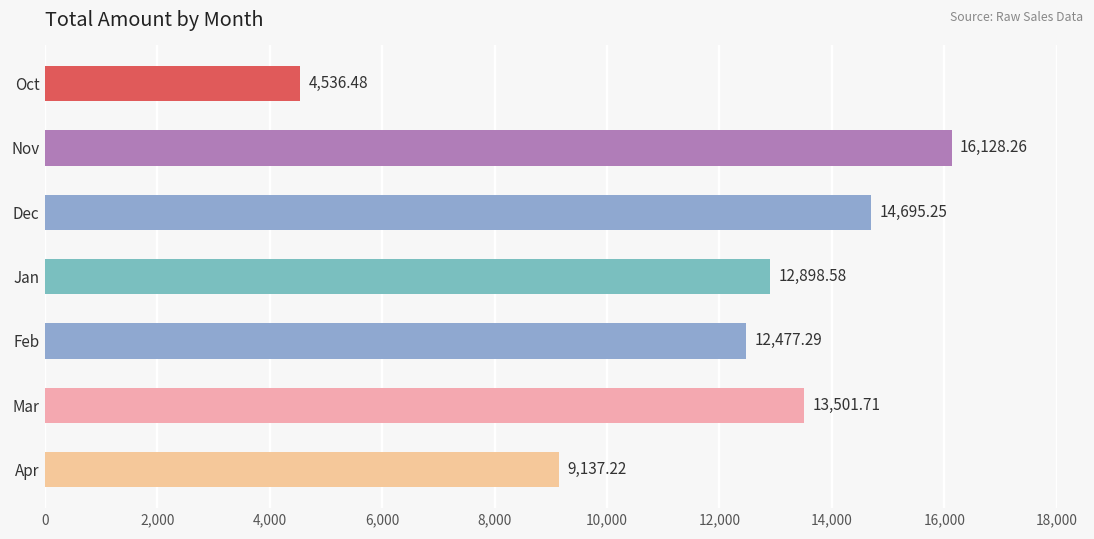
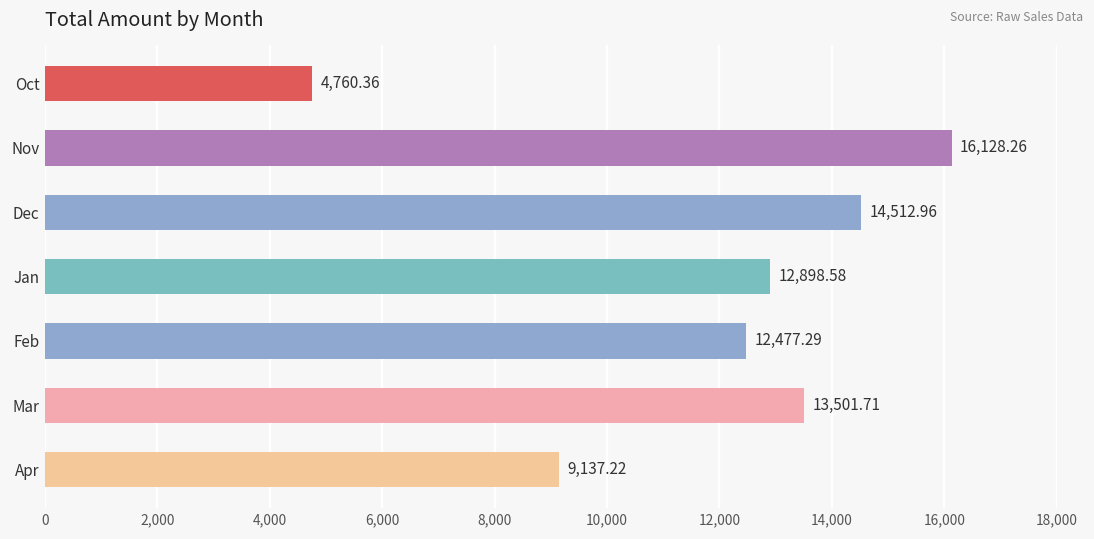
  {
-   "Oct": "4,536.48",
+   "Oct": "4,760.36",
    "Nov": "16,128.26",
-   "Dec": "14,695.25",
+   "Dec": "14,512.96",
    "Jan": "12,898.58",
    "Feb": "12,477.29",
    "Mar": "13,501.71",
    "Apr": "9,137.22"
  }
